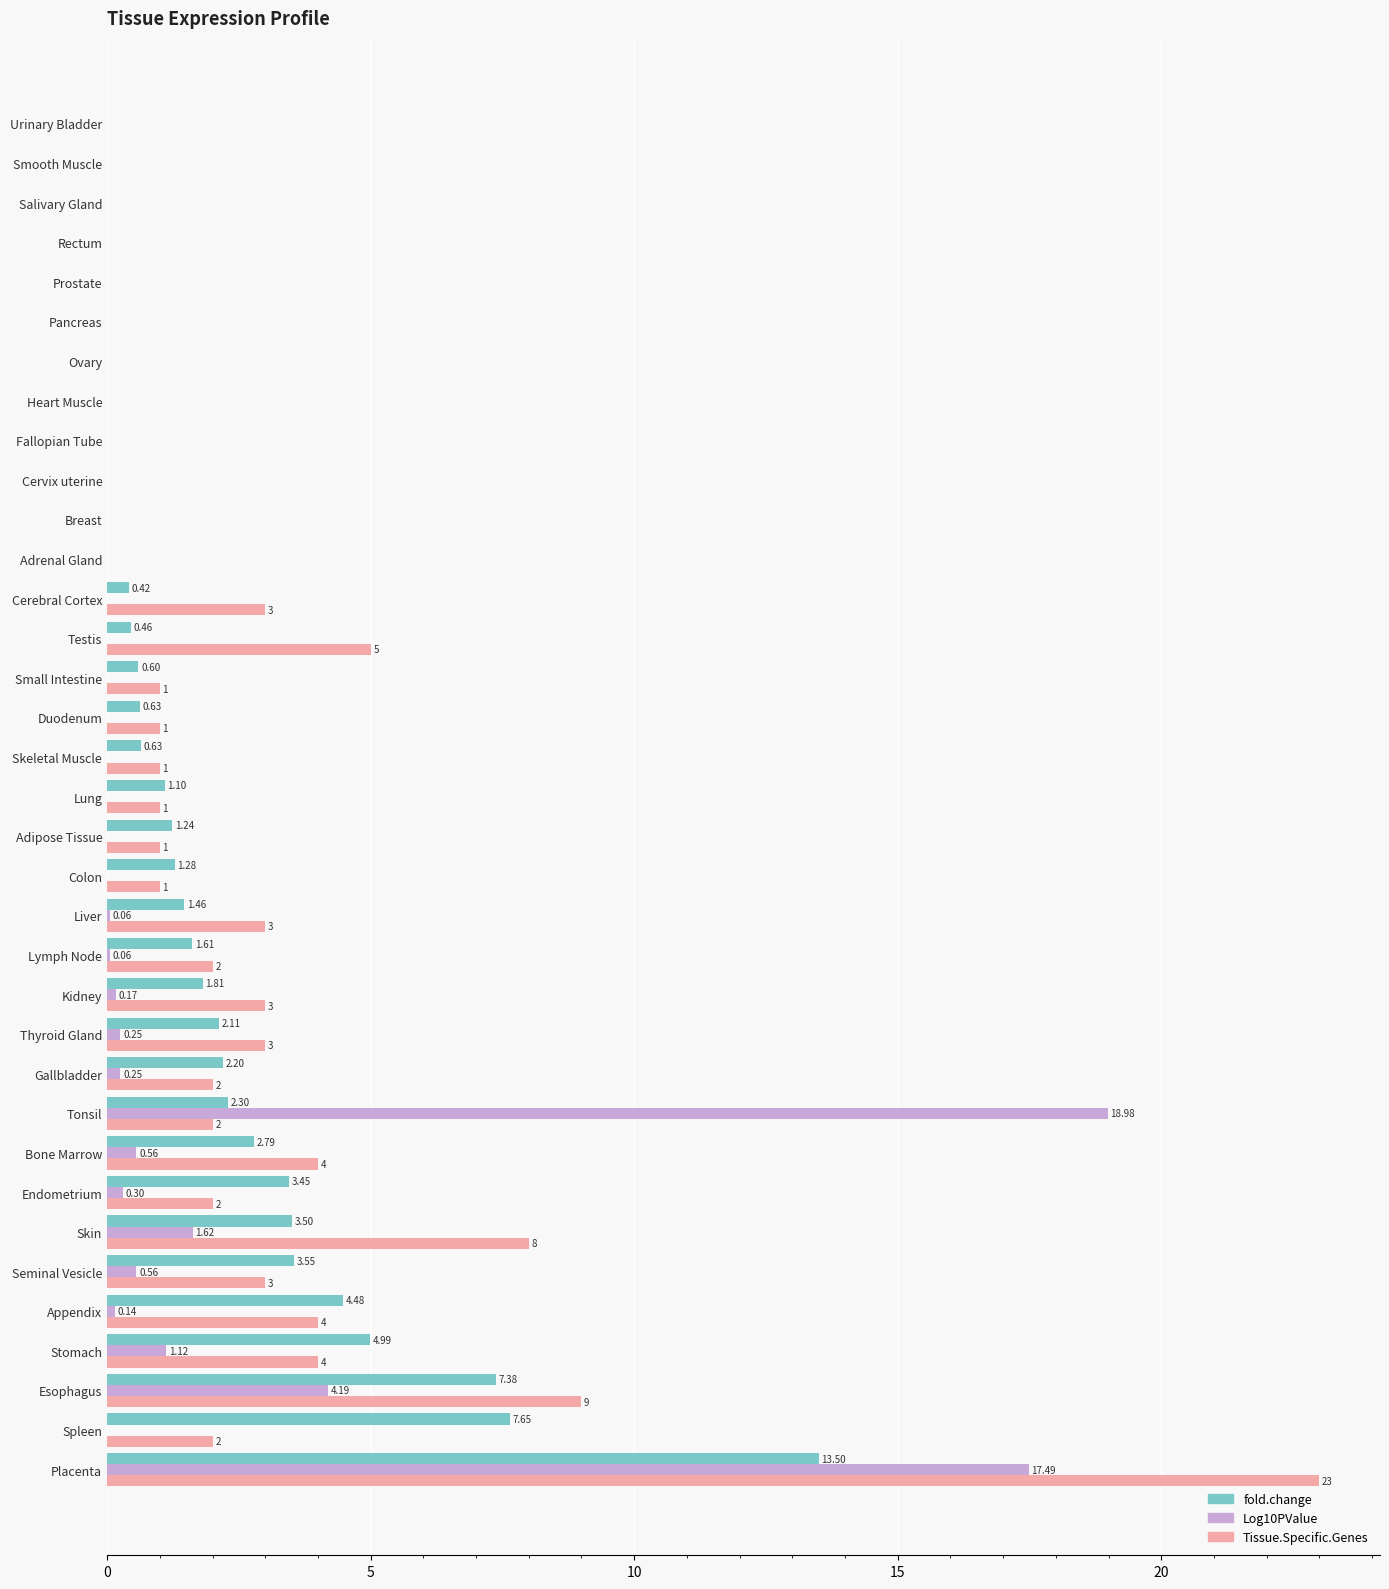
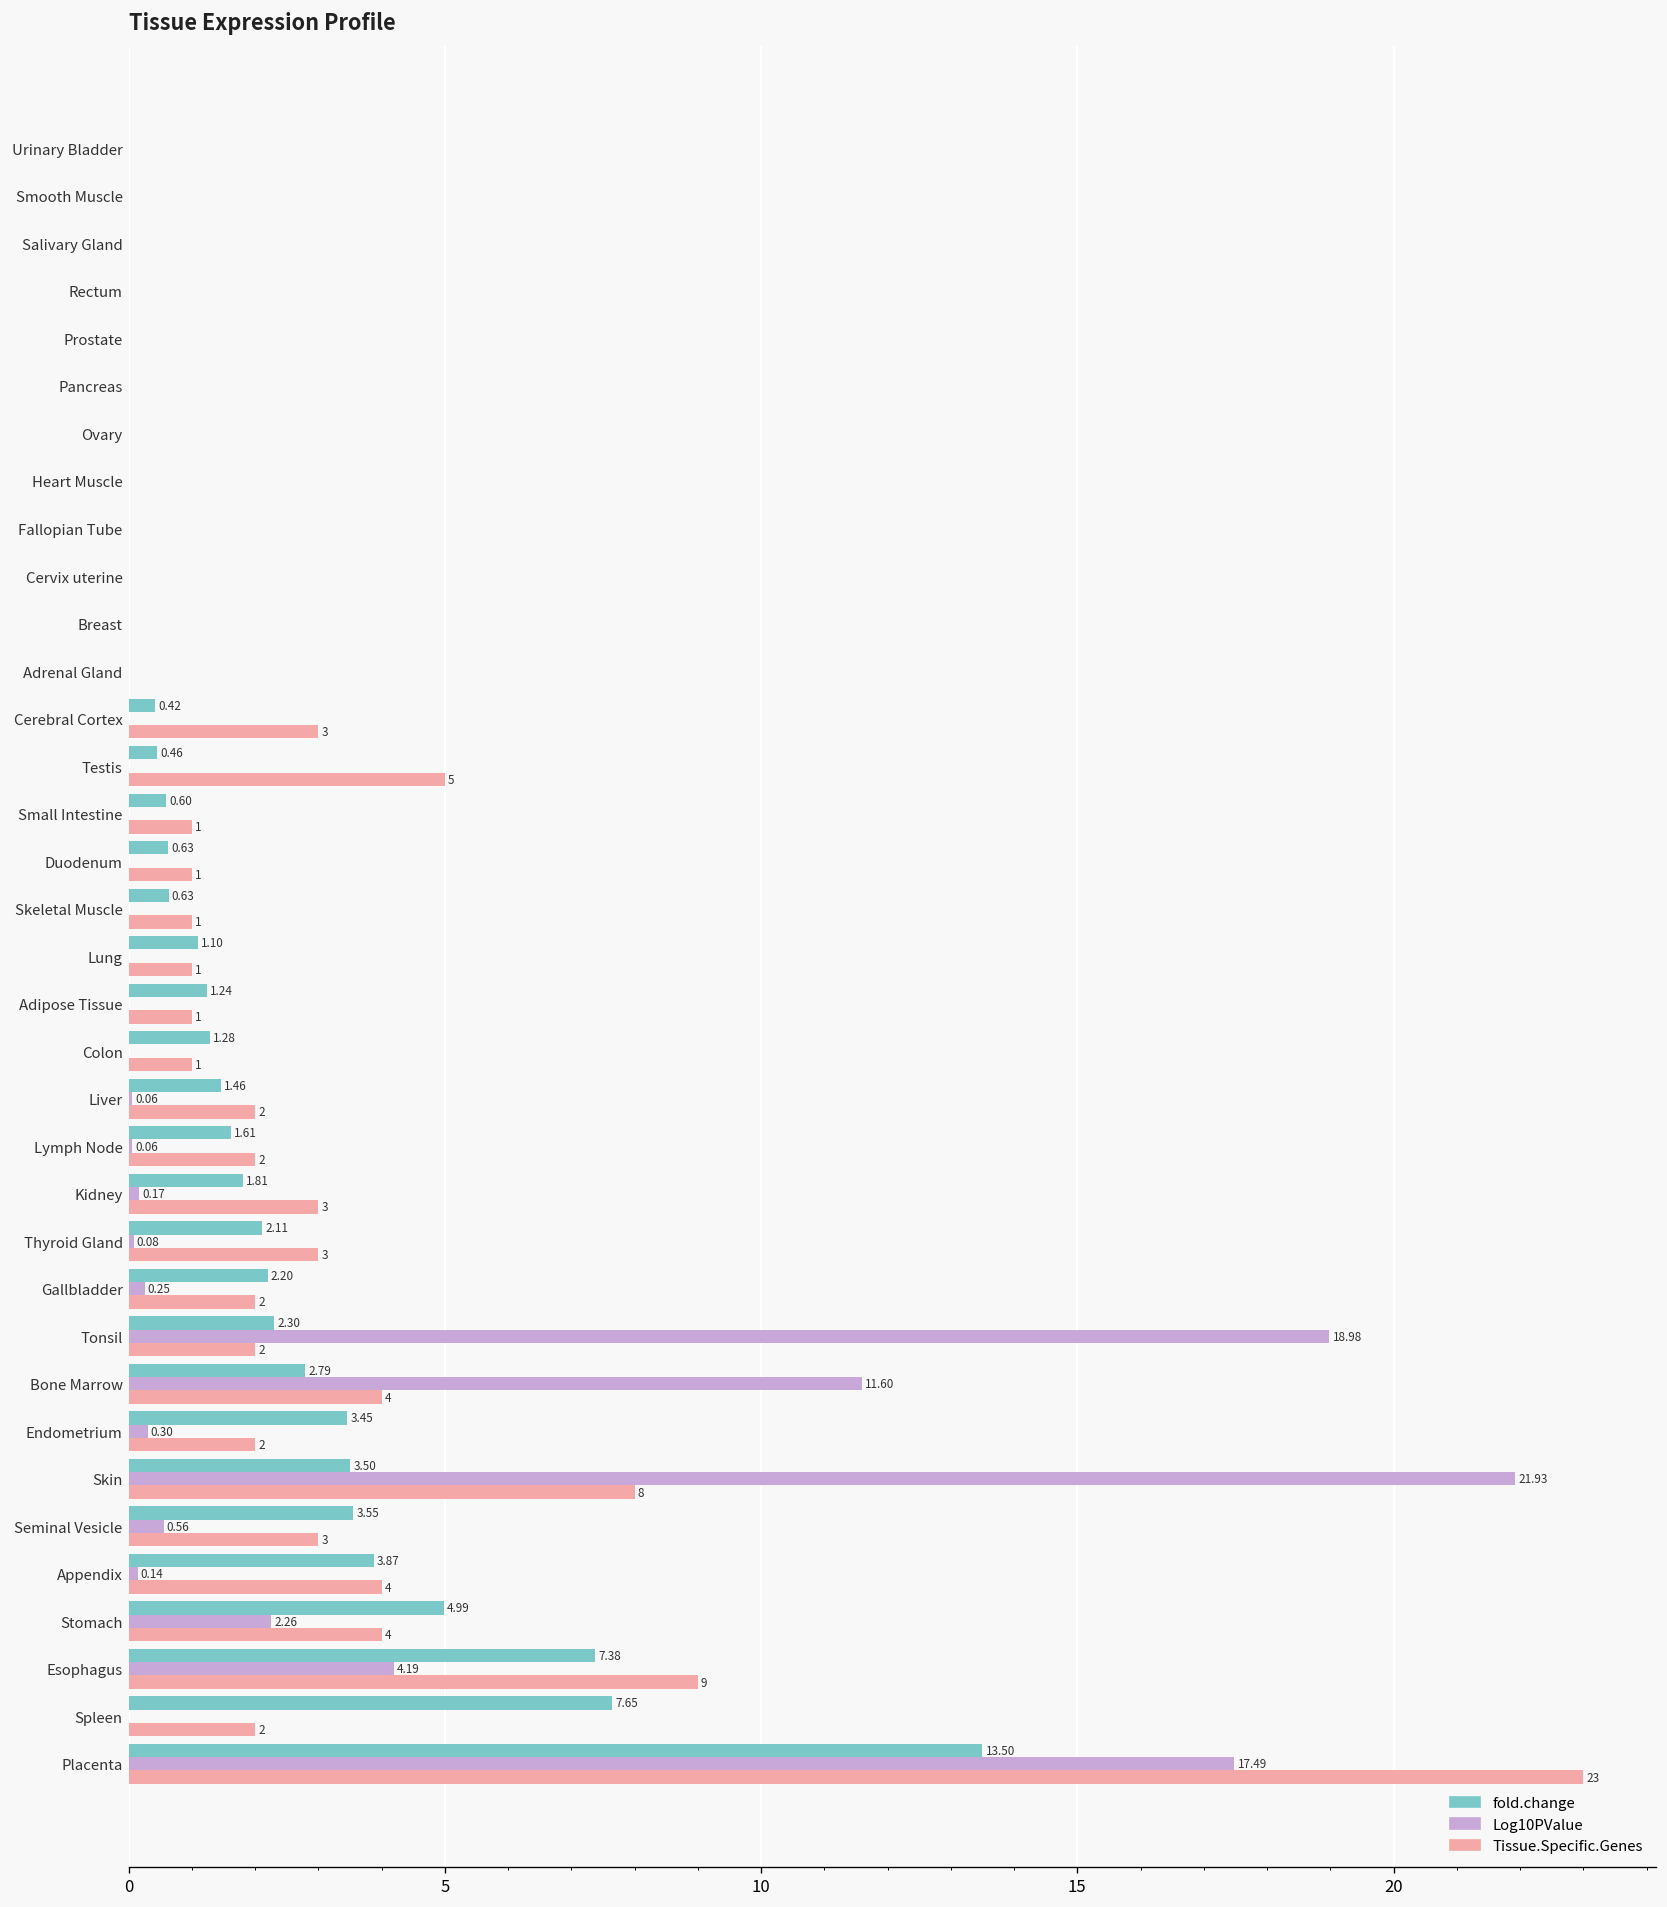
  {
    "fold.change": {
      "Cerebral Cortex": 0.42,
      "Testis": 0.46,
      "Small Intestine": 0.60,
      "Duodenum": 0.63,
      "Skeletal Muscle": 0.63,
      "Lung": 1.10,
      "Adipose Tissue": 1.24,
      "Colon": 1.28,
      "Liver": 1.46,
      "Lymph Node": 1.61,
      "Kidney": 1.81,
      "Thyroid Gland": 2.11,
      "Gallbladder": 2.20,
      "Tonsil": 2.30,
      "Bone Marrow": 2.79,
      "Endometrium": 3.45,
      "Skin": 3.50,
      "Seminal Vesicle": 3.55,
-     "Appendix": 4.48,
+     "Appendix": 3.87,
      "Stomach": 4.99,
      "Esophagus": 7.38,
      "Spleen": 7.65,
      "Placenta": 13.50
    },
    "Log10PValue": {
      "Liver": 0.06,
      "Lymph Node": 0.06,
      "Kidney": 0.17,
-     "Thyroid Gland": 0.25,
+     "Thyroid Gland": 0.08,
      "Gallbladder": 0.25,
      "Tonsil": 18.98,
-     "Bone Marrow": 0.56,
+     "Bone Marrow": 11.60,
      "Endometrium": 0.30,
-     "Skin": 1.62,
+     "Skin": 21.93,
      "Seminal Vesicle": 0.56,
      "Appendix": 0.14,
-     "Stomach": 1.12,
+     "Stomach": 2.26,
      "Esophagus": 4.19,
      "Placenta": 17.49
    },
    "Tissue.Specific.Genes": {
      "Cerebral Cortex": 3,
      "Testis": 5,
      "Small Intestine": 1,
      "Duodenum": 1,
      "Skeletal Muscle": 1,
      "Lung": 1,
      "Adipose Tissue": 1,
      "Colon": 1,
-     "Liver": 3,
+     "Liver": 2,
      "Lymph Node": 2,
      "Kidney": 3,
      "Thyroid Gland": 3,
      "Gallbladder": 2,
      "Tonsil": 2,
      "Bone Marrow": 4,
      "Endometrium": 2,
      "Skin": 8,
      "Seminal Vesicle": 3,
      "Appendix": 4,
      "Stomach": 4,
      "Esophagus": 9,
      "Spleen": 2,
      "Placenta": 23
    }
  }
